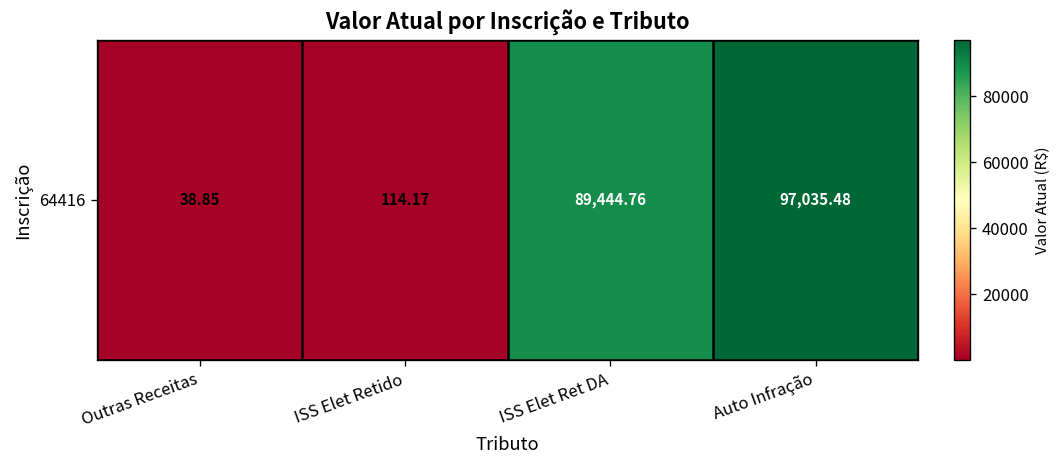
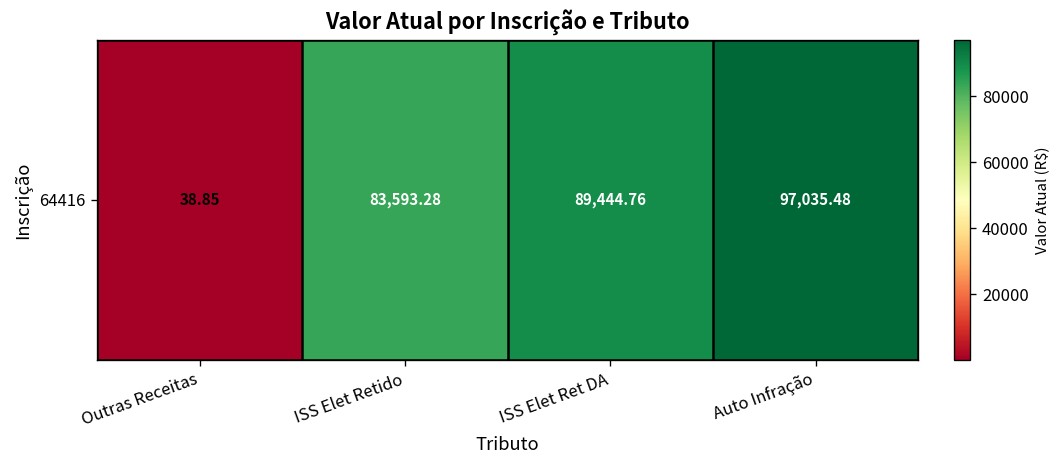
  {
    "64416": {
      "Outras Receitas": "38.85",
-     "ISS Elet Retido": "114.17",
+     "ISS Elet Retido": "83,593.28",
      "ISS Elet Ret DA": "89,444.76",
      "Auto Infração": "97,035.48"
    }
  }
